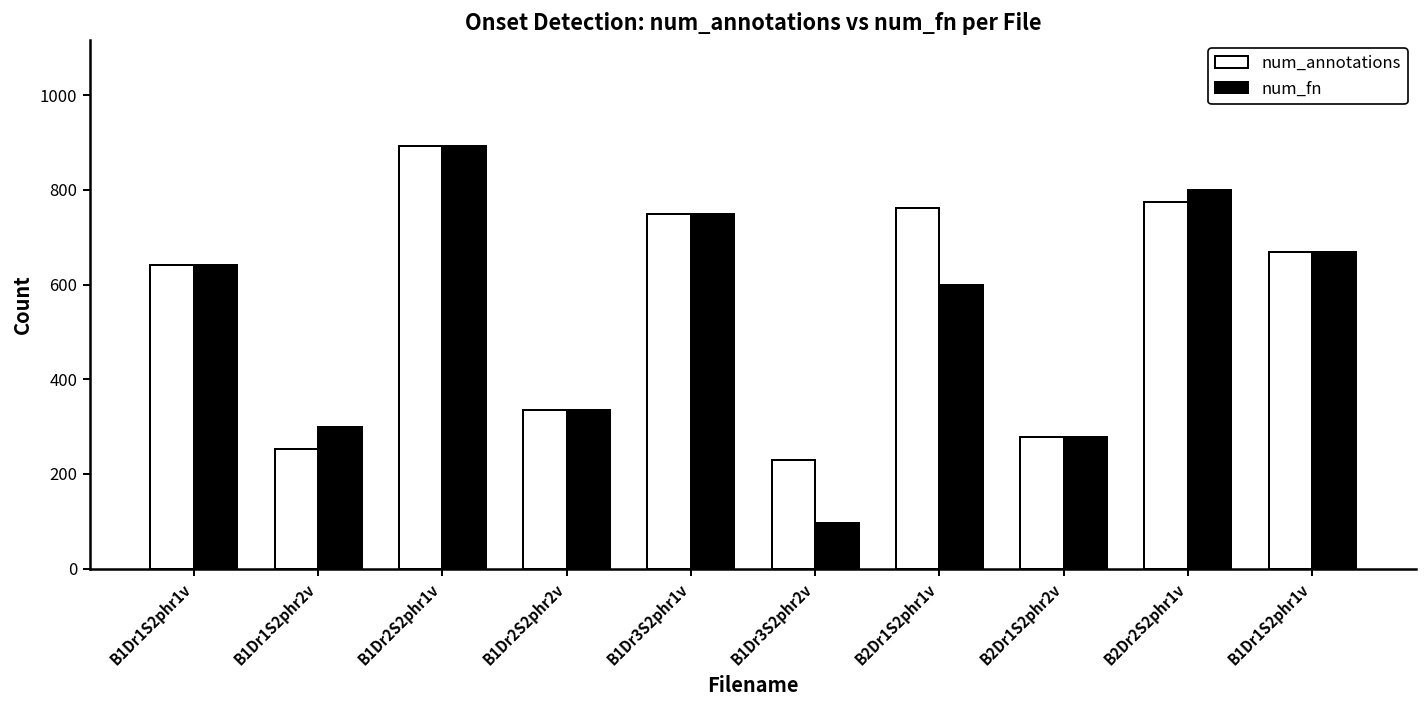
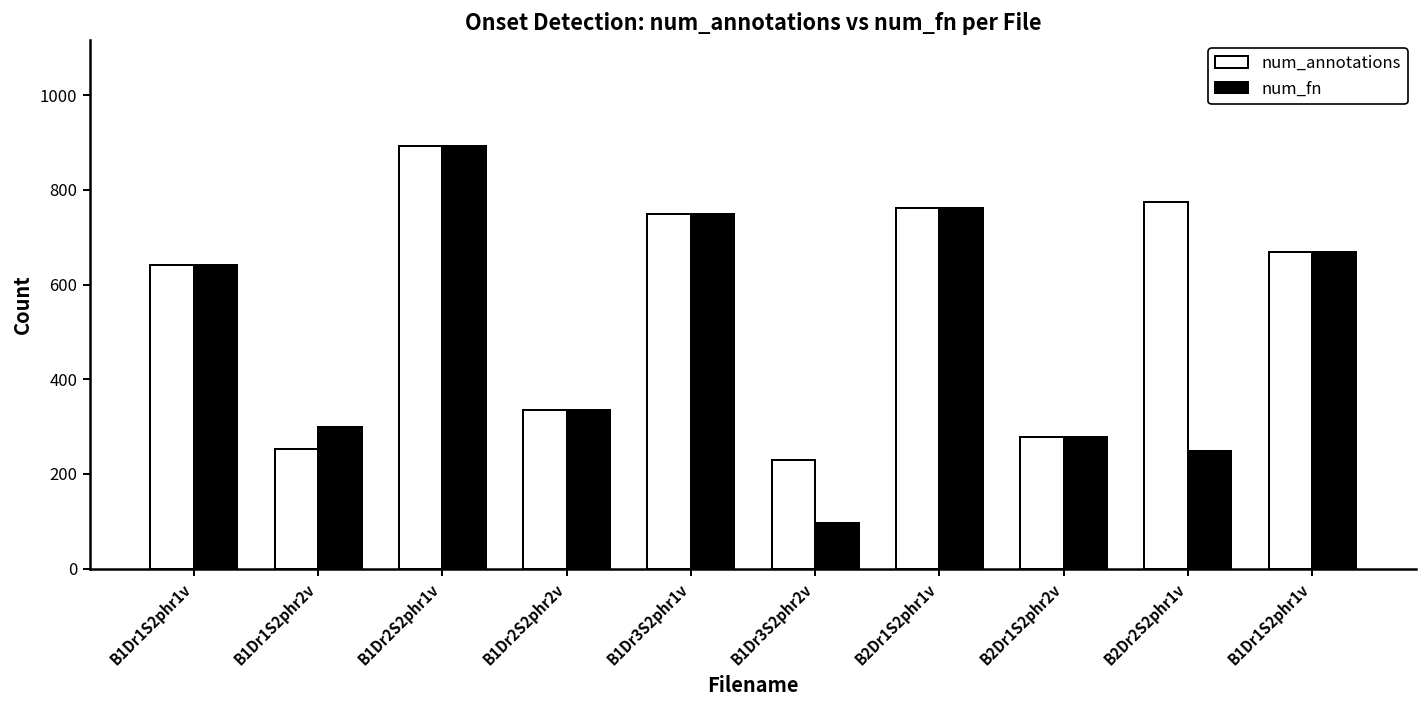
  {
    "num_annotations": {
      "B1Dr1S2phr2v": 250,
      "B1Dr2S2phr1v": 890,
      "B1Dr2S2phr2v": 330,
      "B1Dr3S2phr1v": 750,
      "B1Dr3S2phr2v": 230,
      "B2Dr1S2phr1v": 760,
      "B2Dr1S2phr2v": 280,
      "B2Dr2S2phr1v": 770
    },
    "num_fn": {
      "B1Dr1S2phr2v": 300,
      "B1Dr2S2phr1v": 890,
      "B1Dr2S2phr2v": 330,
      "B1Dr3S2phr1v": 750,
      "B1Dr3S2phr2v": 100,
-     "B2Dr1S2phr1v": 600,
+     "B2Dr1S2phr1v": 760,
      "B2Dr1S2phr2v": 280,
-     "B2Dr2S2phr1v": 800
+     "B2Dr2S2phr1v": 250
    }
  }
